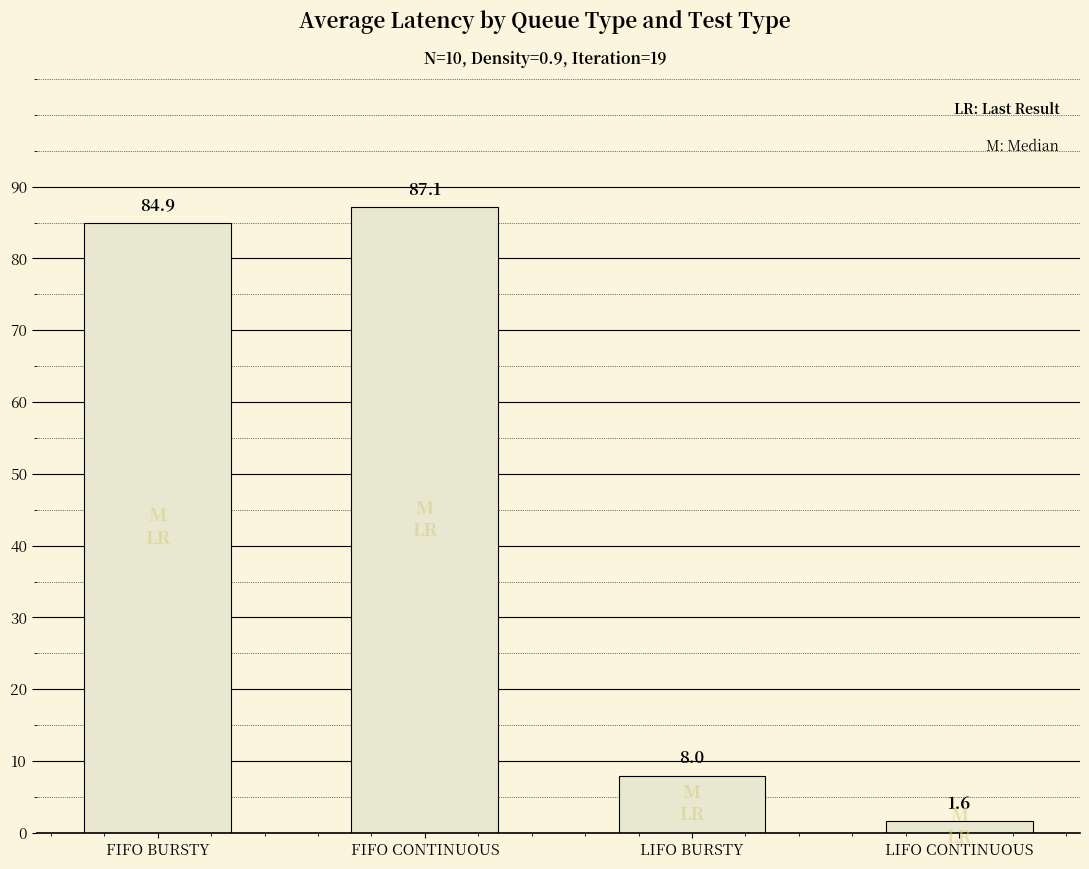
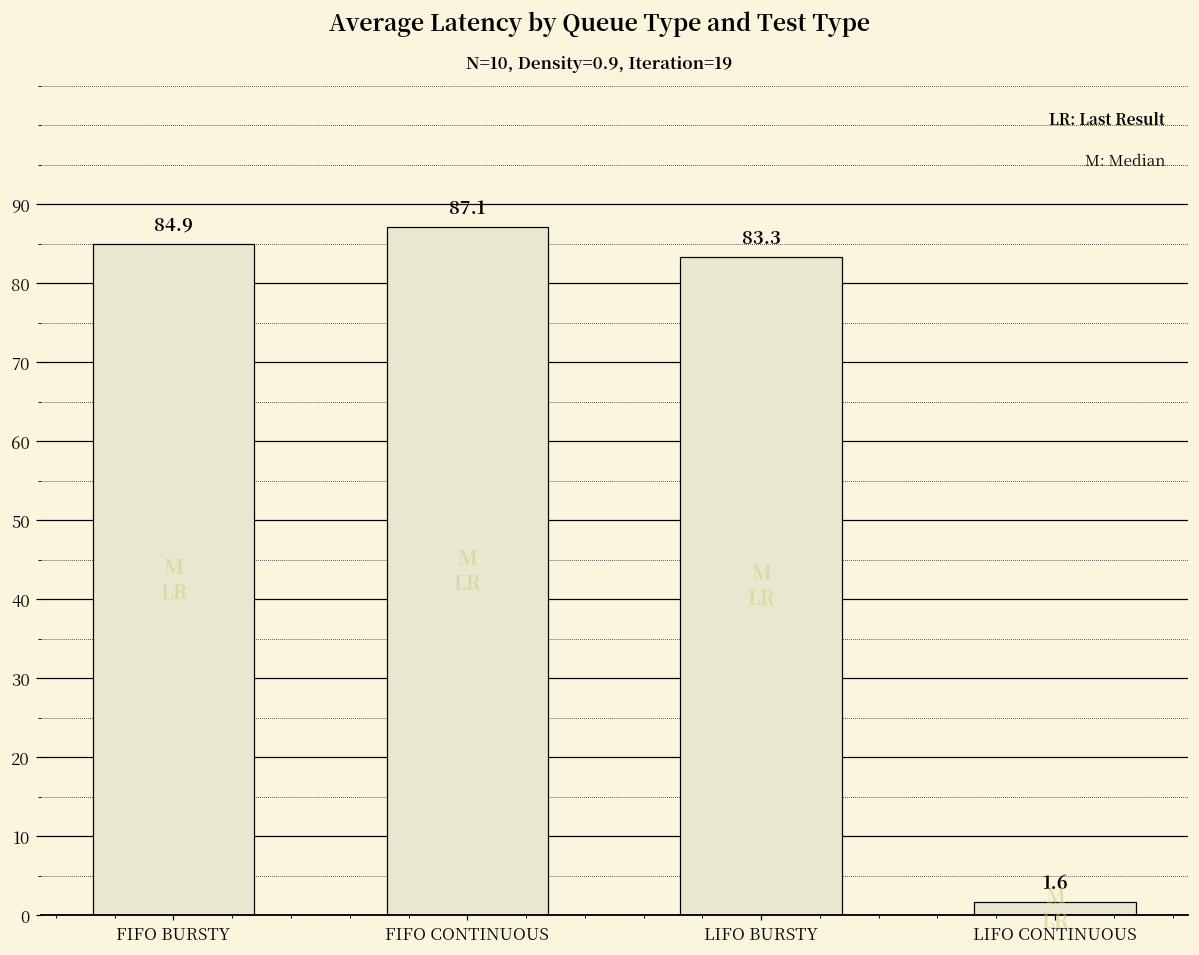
  {
    "FIFO BURSTY": 84.9,
    "FIFO CONTINUOUS": 87.1,
-   "LIFO BURSTY": 8.0
+   "LIFO BURSTY": 83.3
  }
